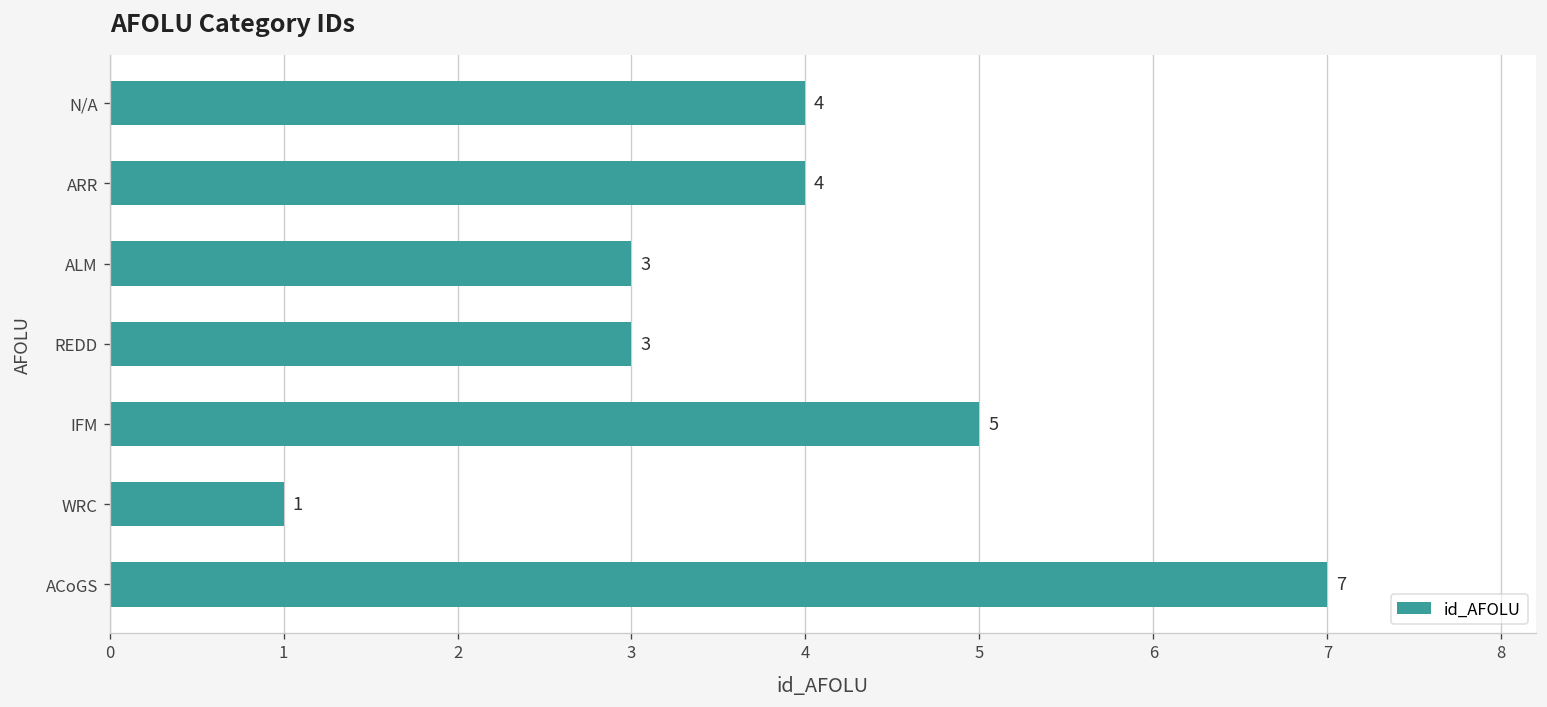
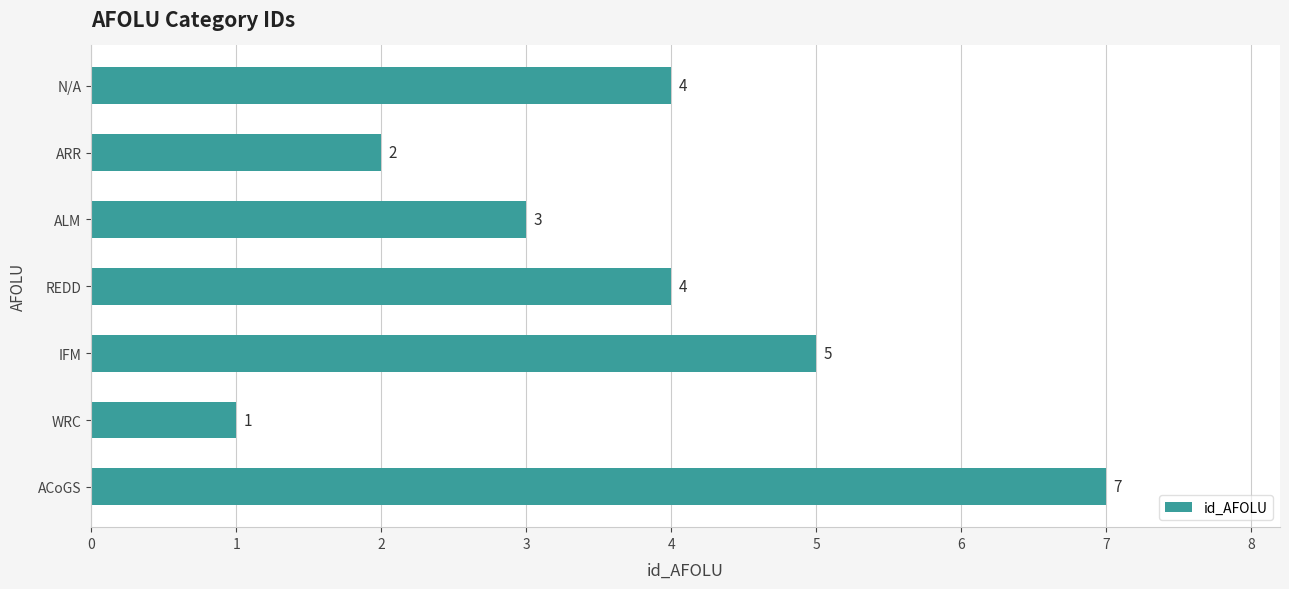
  {
    "N/A": 4,
-   "ARR": 4,
+   "ARR": 2,
    "ALM": 3,
-   "REDD": 3,
+   "REDD": 4,
    "IFM": 5,
    "WRC": 1,
    "ACoGS": 7
  }
